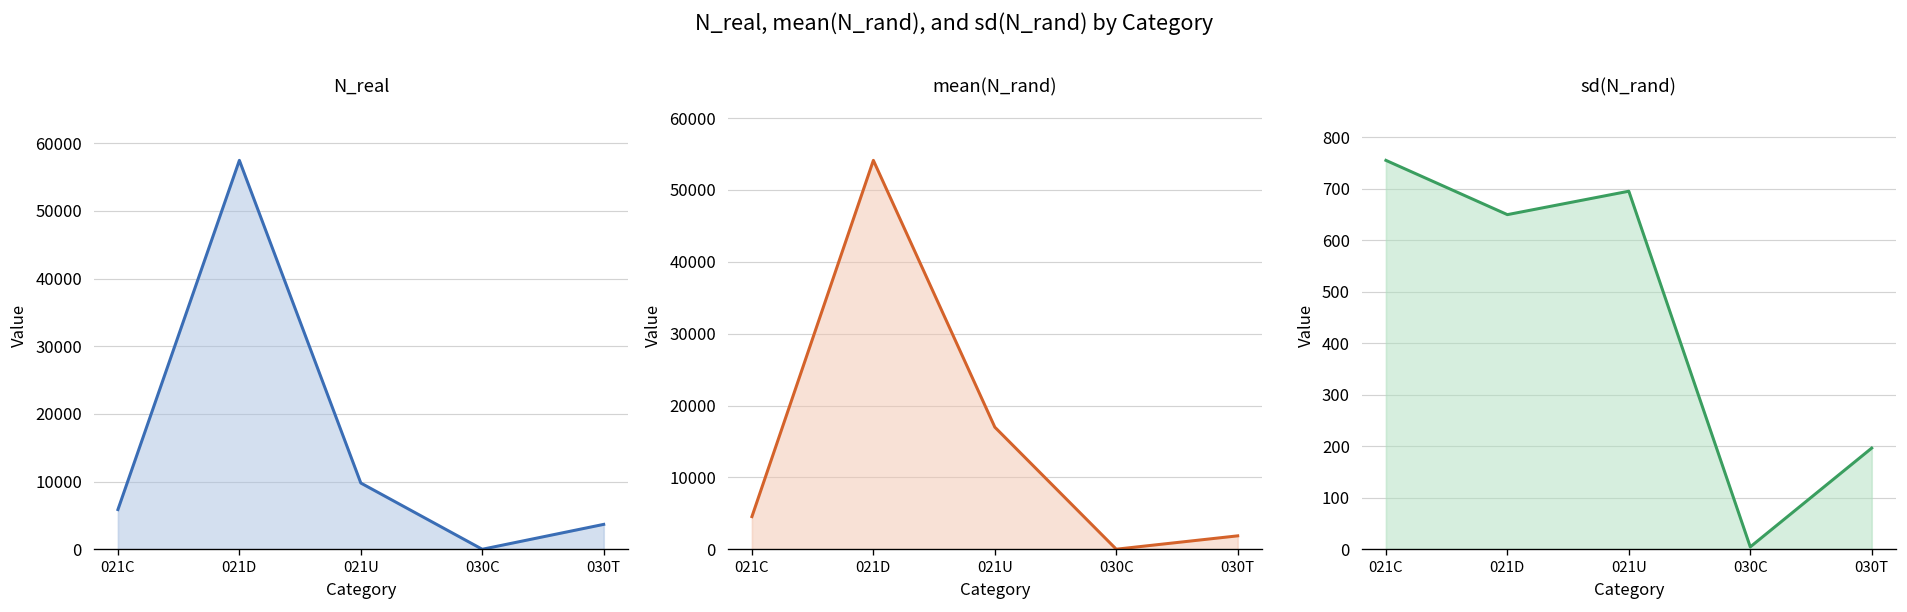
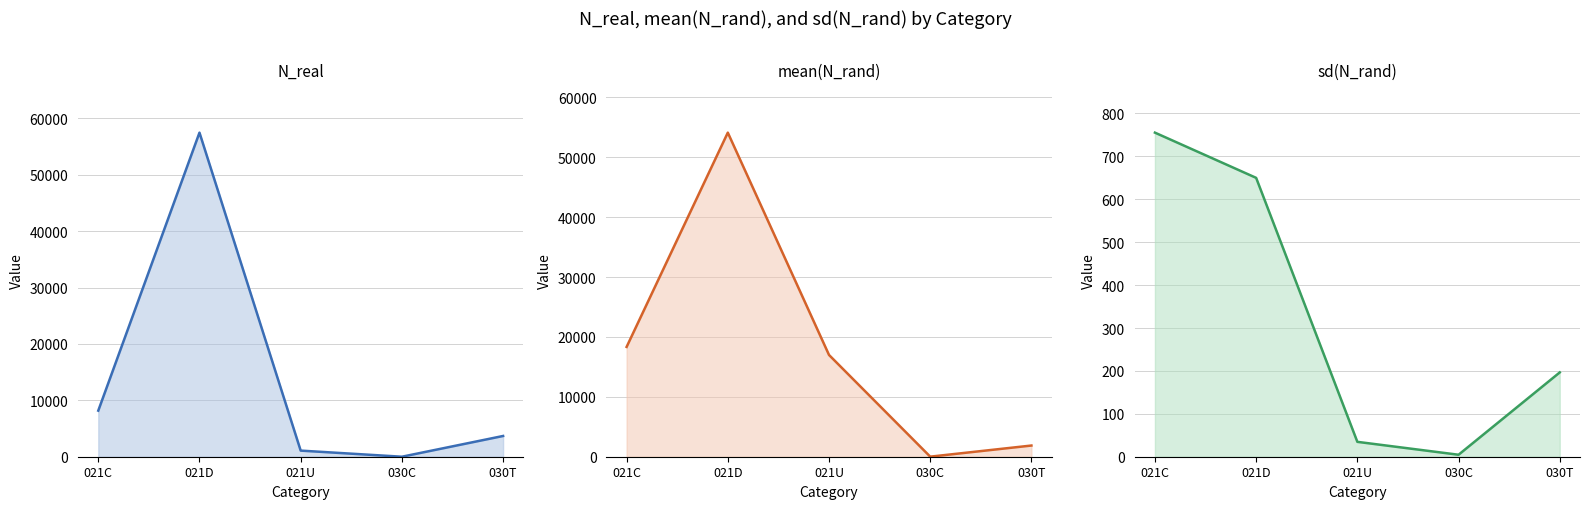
  {
    "N_real": {
-     "021C": 6000,
+     "021C": 8000,
      "021D": 57000,
-     "021U": 10000,
+     "021U": 1000,
      "030C": 0,
      "030T": 4000
    },
    "mean(N_rand)": {
-     "021C": 5000,
+     "021C": 18000,
      "021D": 54000,
      "021U": 17000,
      "030C": 0,
      "030T": 2000
    },
    "sd(N_rand)": {
      "021C": 760,
      "021D": 650,
-     "021U": 700,
+     "021U": 30,
      "030C": 0,
      "030T": 200
    }
  }
